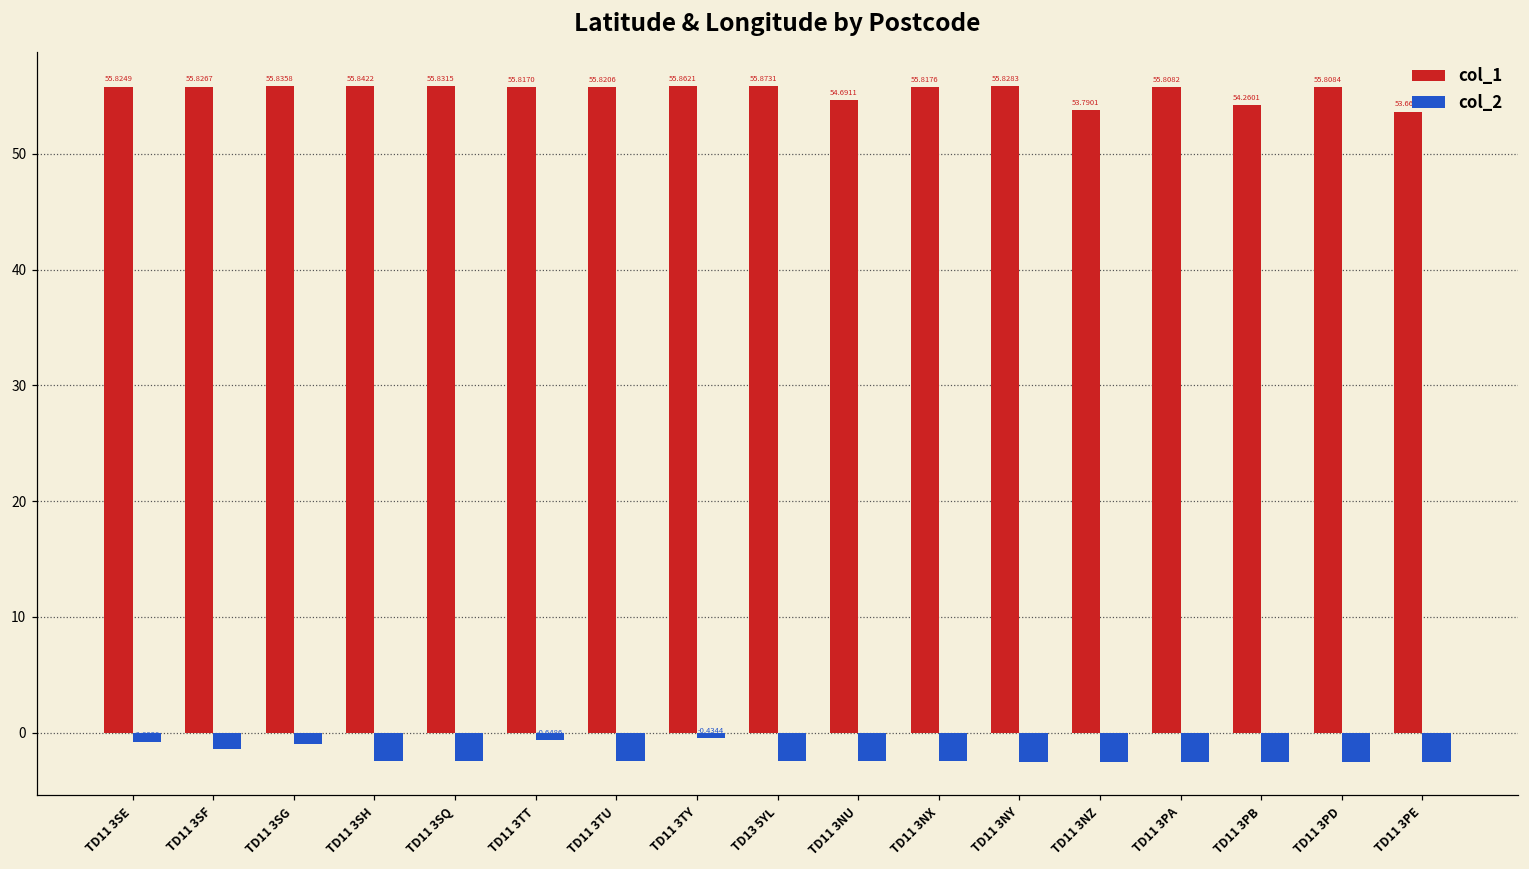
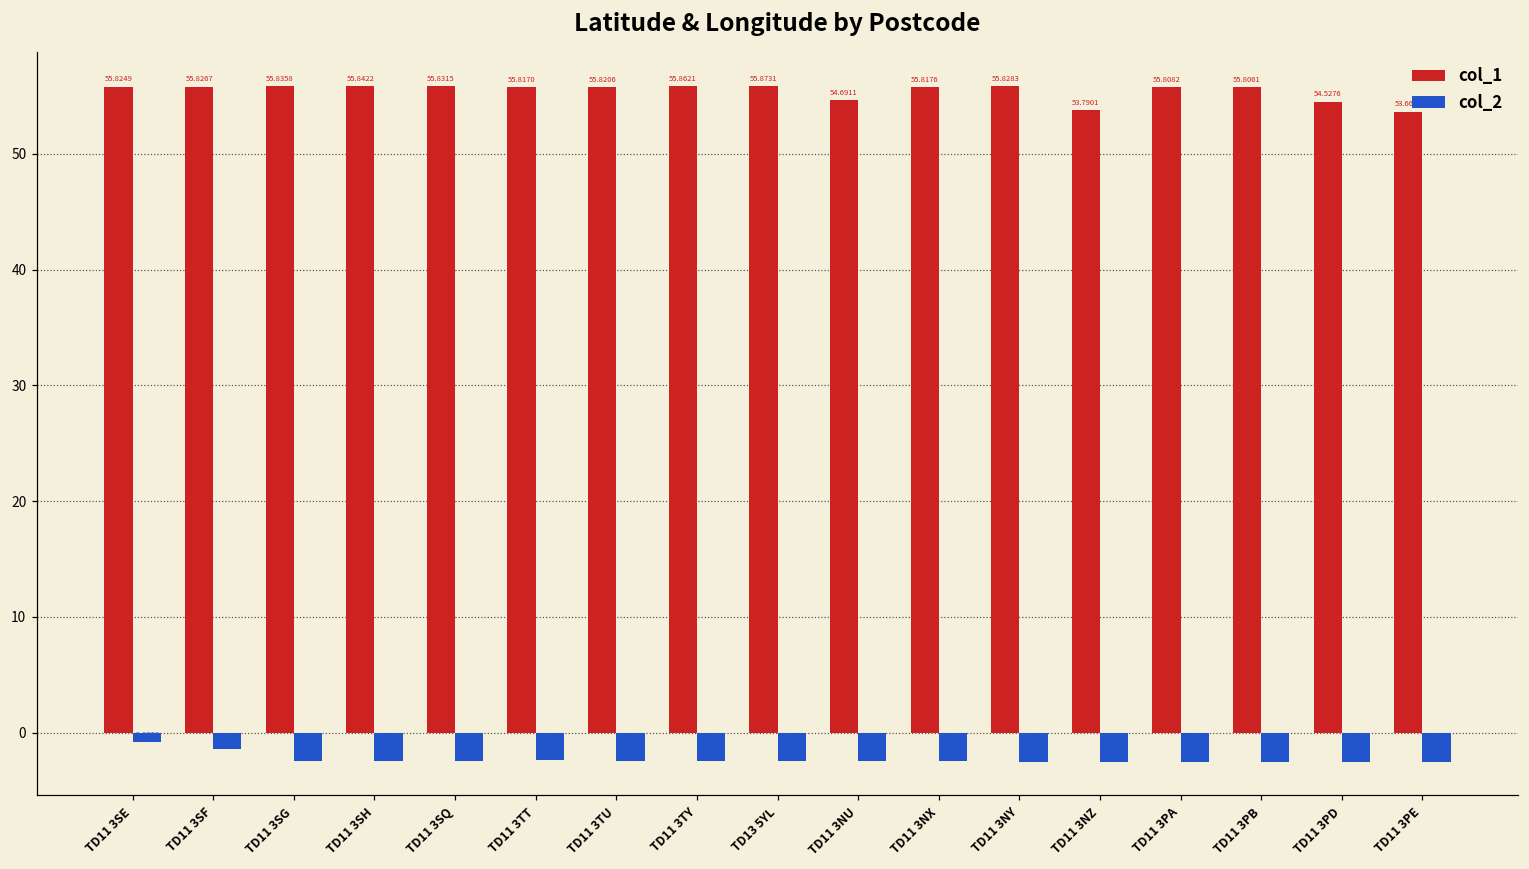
  {
    "col_1": {
      "TD11 3SE": 55.8249,
      "TD11 3SF": 55.8267,
      "TD11 3SG": 55.8358,
      "TD11 3SH": 55.8422,
      "TD11 3SQ": 55.8315,
      "TD11 3TT": 55.8170,
      "TD11 3TU": 55.8206,
      "TD11 3TY": 55.8621,
      "TD13 5YL": 55.8731,
      "TD11 3NU": 54.6911,
      "TD11 3NX": 55.8176,
      "TD11 3NY": 55.8283,
      "TD11 3NZ": 53.7901,
      "TD11 3PA": 55.8082,
-     "TD11 3PB": 54.2601,
-     "TD11 3PD": 55.8084,
+     "TD11 3PB": 55.8061,
+     "TD11 3PD": 54.5276,
      "TD11 3PE": 53.6654
    },
    "col_2": {
      "TD11 3SE": -0.8,
      "TD11 3SF": -1.4,
-     "TD11 3SG": -1.0,
+     "TD11 3SG": -2.4,
      "TD11 3SH": -2.5,
      "TD11 3SQ": -2.5,
-     "TD11 3TT": -0.6,
+     "TD11 3TT": -2.4,
      "TD11 3TU": -2.4,
-     "TD11 3TY": -0.4,
+     "TD11 3TY": -2.4,
      "TD13 5YL": -2.4,
      "TD11 3NU": -2.5,
      "TD11 3NX": -2.5,
      "TD11 3NY": -2.5,
      "TD11 3NZ": -2.5,
      "TD11 3PA": -2.5,
      "TD11 3PB": -2.5,
      "TD11 3PD": -2.5,
      "TD11 3PE": -2.5
    }
  }
